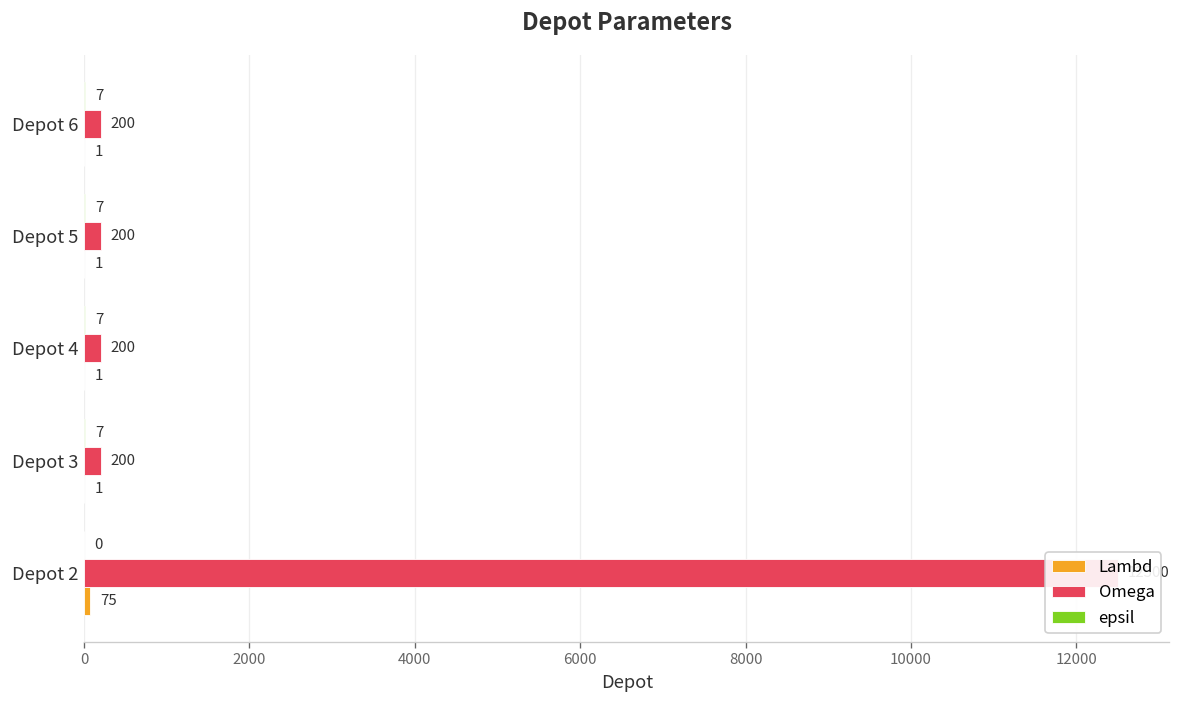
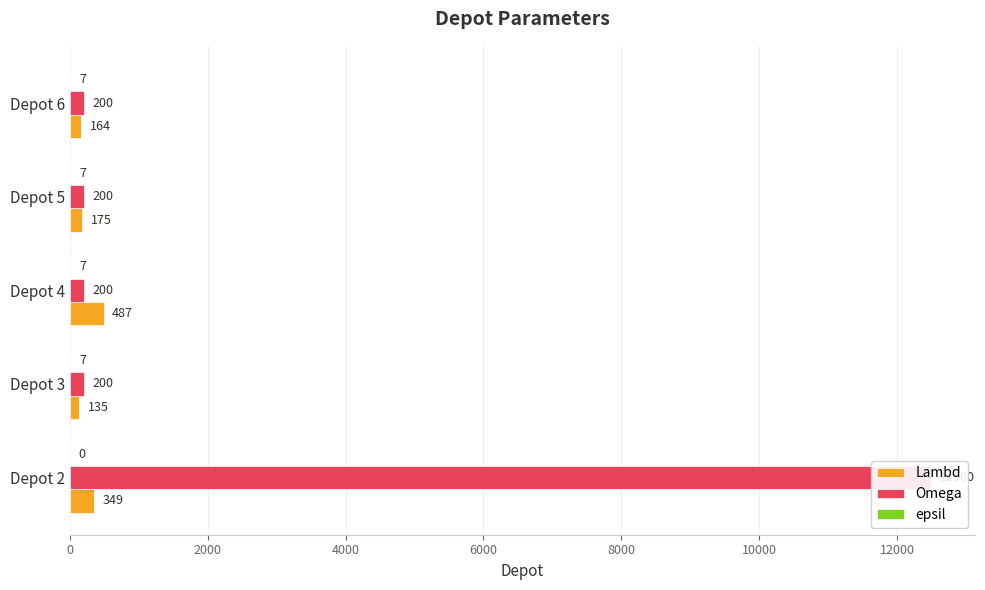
  {
    "Lambd": {
-     "Depot 6": 1,
-     "Depot 5": 1,
-     "Depot 4": 1,
-     "Depot 3": 1,
-     "Depot 2": 75
+     "Depot 6": 164,
+     "Depot 5": 175,
+     "Depot 4": 487,
+     "Depot 3": 135,
+     "Depot 2": 349
    },
    "Omega": {
      "Depot 6": 200,
      "Depot 5": 200,
      "Depot 4": 200,
      "Depot 3": 200
    },
    "epsil": {
      "Depot 6": 7,
      "Depot 5": 7,
      "Depot 4": 7,
      "Depot 3": 7,
      "Depot 2": 0
    }
  }
